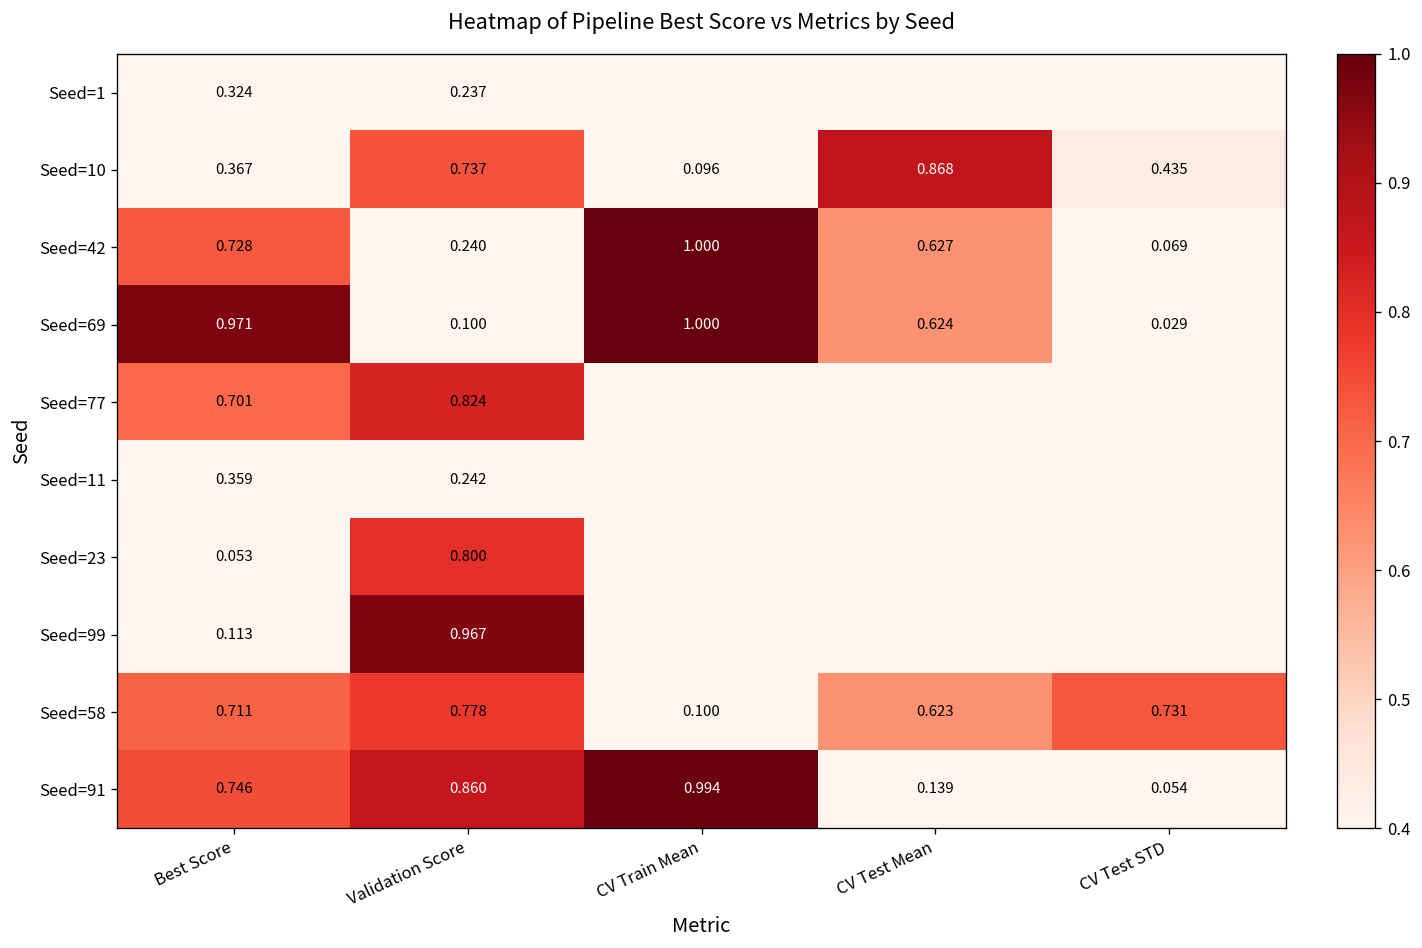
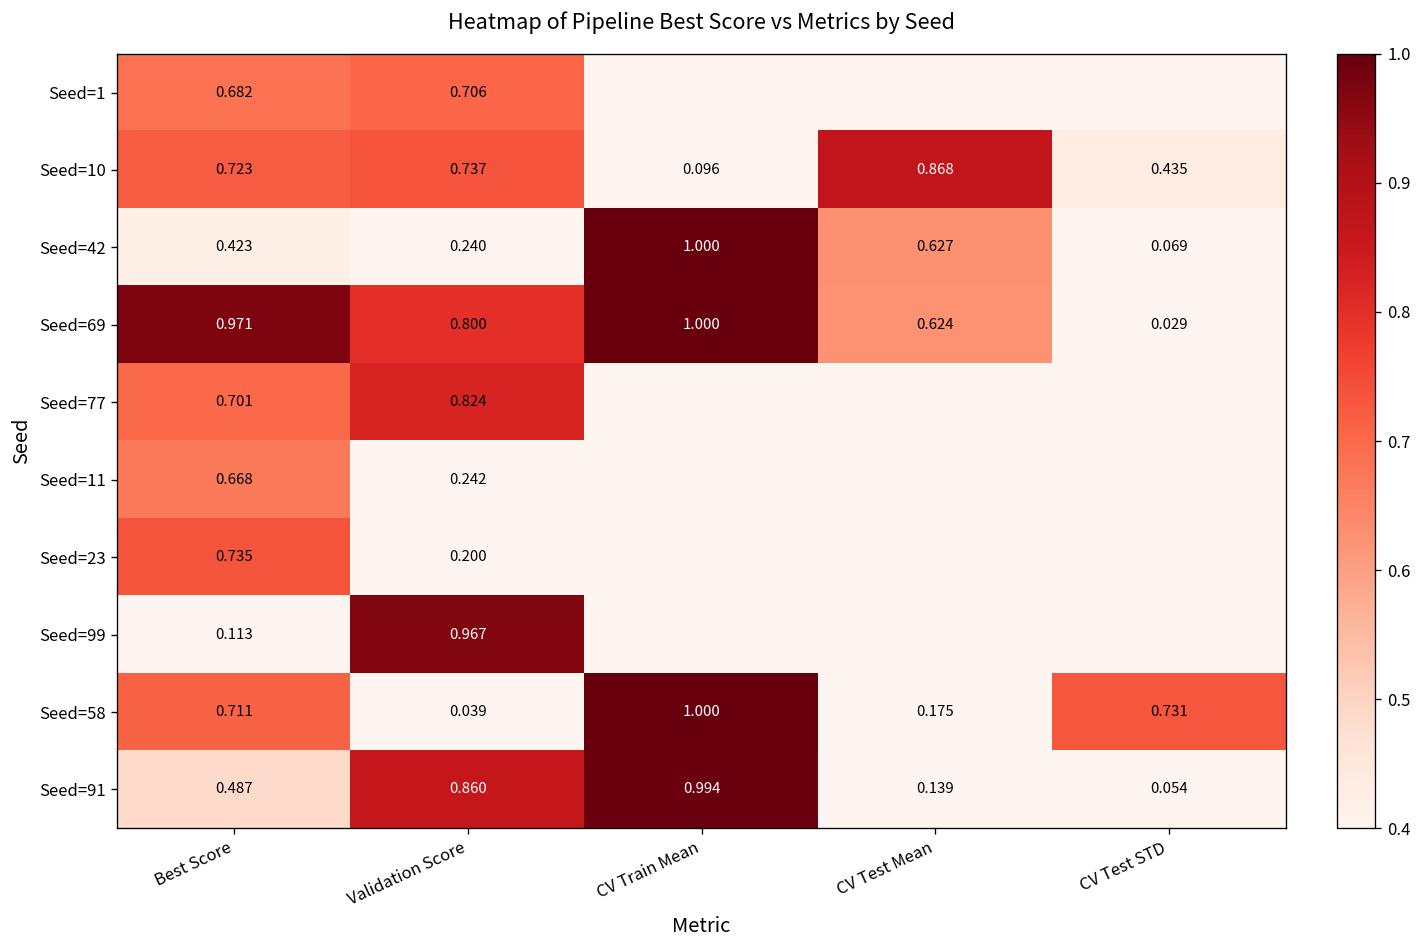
  {
    "Seed=1": {
-     "Best Score": 0.324,
-     "Validation Score": 0.237
+     "Best Score": 0.682,
+     "Validation Score": 0.706
    },
    "Seed=10": {
-     "Best Score": 0.367,
+     "Best Score": 0.723,
      "Validation Score": 0.737,
      "CV Train Mean": 0.096,
      "CV Test Mean": 0.868,
      "CV Test STD": 0.435
    },
    "Seed=42": {
-     "Best Score": 0.728,
+     "Best Score": 0.423,
      "Validation Score": 0.240,
      "CV Train Mean": 1.000,
      "CV Test Mean": 0.627,
      "CV Test STD": 0.069
    },
    "Seed=69": {
      "Best Score": 0.971,
-     "Validation Score": 0.100,
+     "Validation Score": 0.800,
      "CV Train Mean": 1.000,
      "CV Test Mean": 0.624,
      "CV Test STD": 0.029
    },
    "Seed=77": {
      "Best Score": 0.701,
      "Validation Score": 0.824
    },
    "Seed=11": {
-     "Best Score": 0.359,
+     "Best Score": 0.668,
      "Validation Score": 0.242
    },
    "Seed=23": {
-     "Best Score": 0.053,
-     "Validation Score": 0.800
+     "Best Score": 0.735,
+     "Validation Score": 0.200
    },
    "Seed=99": {
      "Best Score": 0.113,
      "Validation Score": 0.967
    },
    "Seed=58": {
      "Best Score": 0.711,
-     "Validation Score": 0.778,
-     "CV Train Mean": 0.100,
-     "CV Test Mean": 0.623,
+     "Validation Score": 0.039,
+     "CV Train Mean": 1.000,
+     "CV Test Mean": 0.175,
      "CV Test STD": 0.731
    },
    "Seed=91": {
-     "Best Score": 0.746,
+     "Best Score": 0.487,
      "Validation Score": 0.860,
      "CV Train Mean": 0.994,
      "CV Test Mean": 0.139,
      "CV Test STD": 0.054
    }
  }
